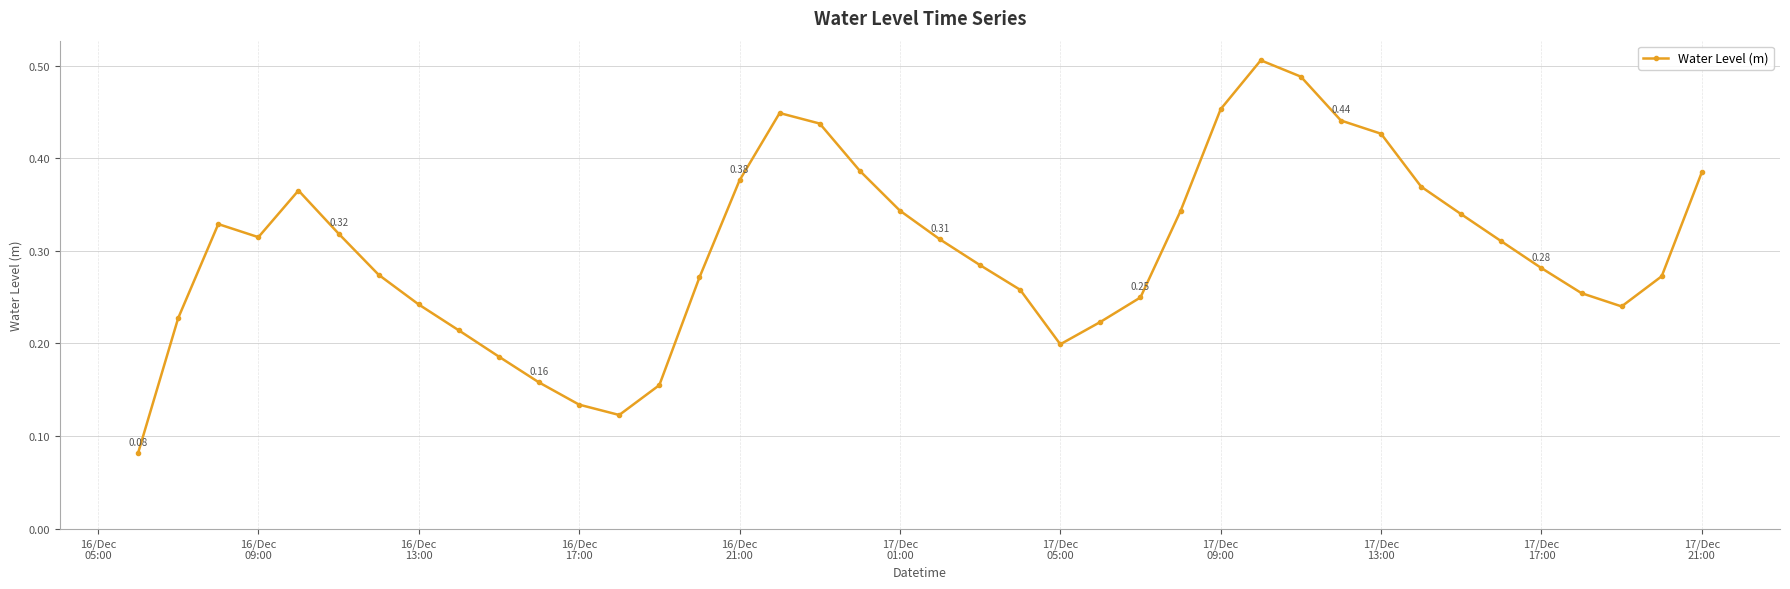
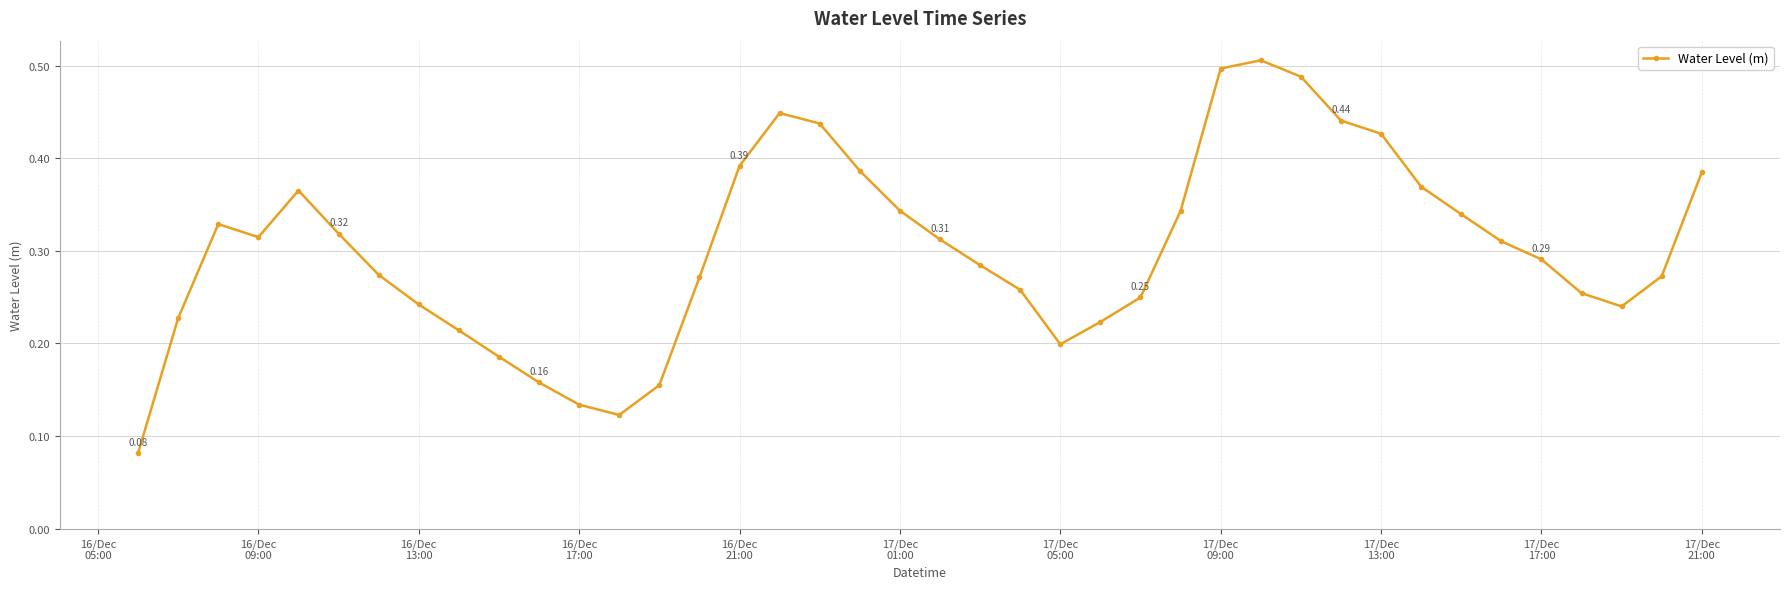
  {
-   "16/Dec 21:00": 0.38,
-   "17/Dec 09:00": 0.45,
-   "17/Dec 17:00": 0.28
+   "16/Dec 21:00": 0.39,
+   "17/Dec 09:00": 0.50,
+   "17/Dec 17:00": 0.29
  }
